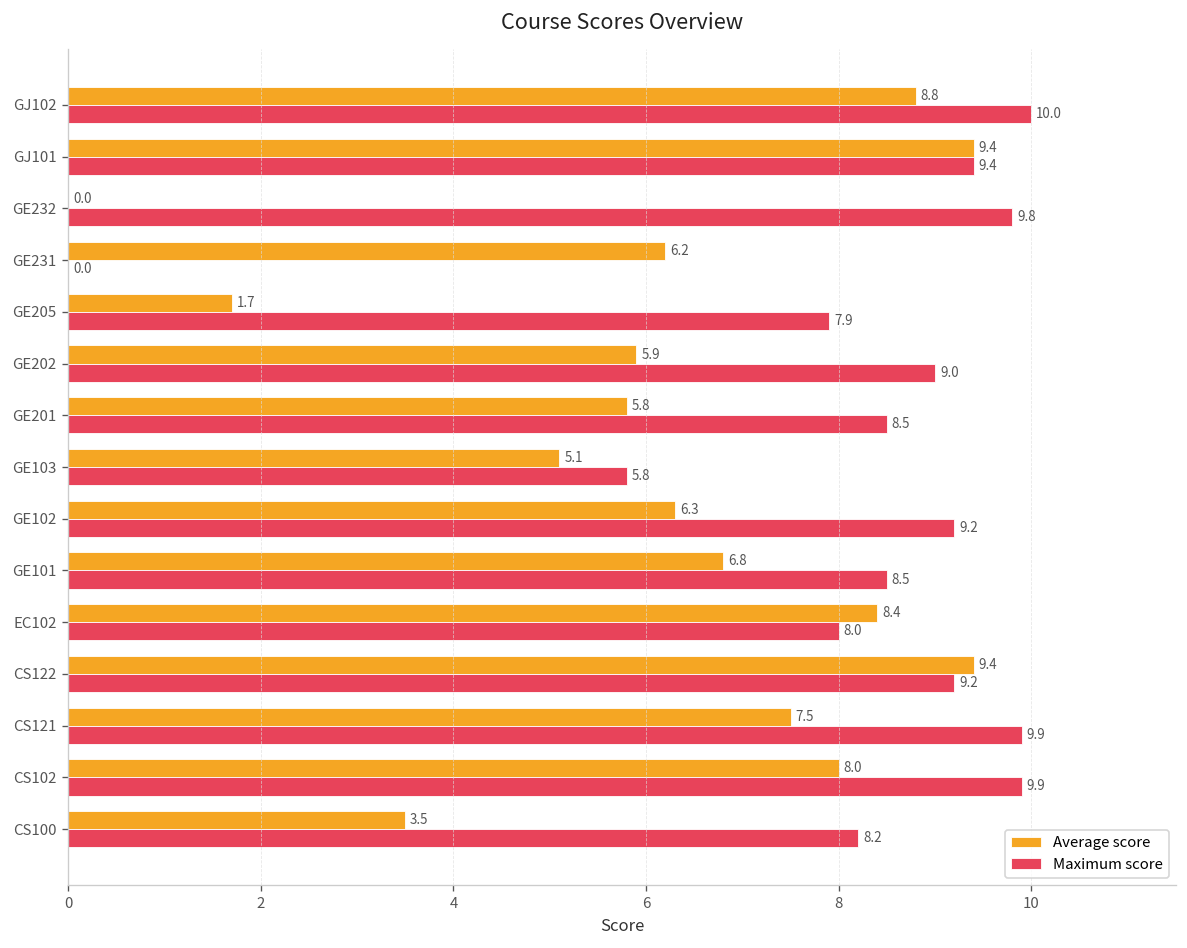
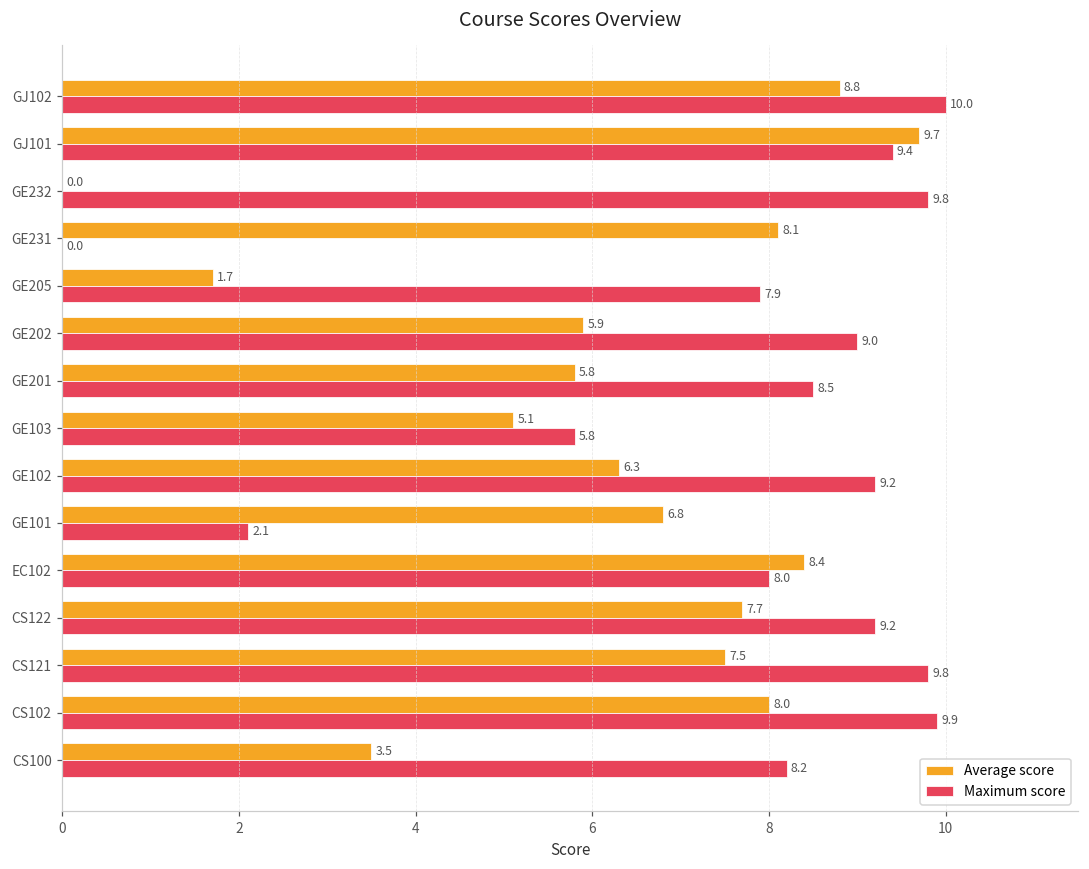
  {
    "Average score": {
      "GJ102": 8.8,
-     "GJ101": 9.4,
+     "GJ101": 9.7,
      "GE232": 0.0,
-     "GE231": 6.2,
+     "GE231": 8.1,
      "GE205": 1.7,
      "GE202": 5.9,
      "GE201": 5.8,
      "GE103": 5.1,
      "GE102": 6.3,
      "GE101": 6.8,
      "EC102": 8.4,
-     "CS122": 9.4,
+     "CS122": 7.7,
      "CS121": 7.5,
      "CS102": 8.0,
      "CS100": 3.5
    },
    "Maximum score": {
      "GJ102": 10.0,
      "GJ101": 9.4,
      "GE232": 9.8,
      "GE231": 0.0,
      "GE205": 7.9,
      "GE202": 9.0,
      "GE201": 8.5,
      "GE103": 5.8,
      "GE102": 9.2,
-     "GE101": 8.5,
+     "GE101": 2.1,
      "EC102": 8.0,
      "CS122": 9.2,
-     "CS121": 9.9,
+     "CS121": 9.8,
      "CS102": 9.9,
      "CS100": 8.2
    }
  }
